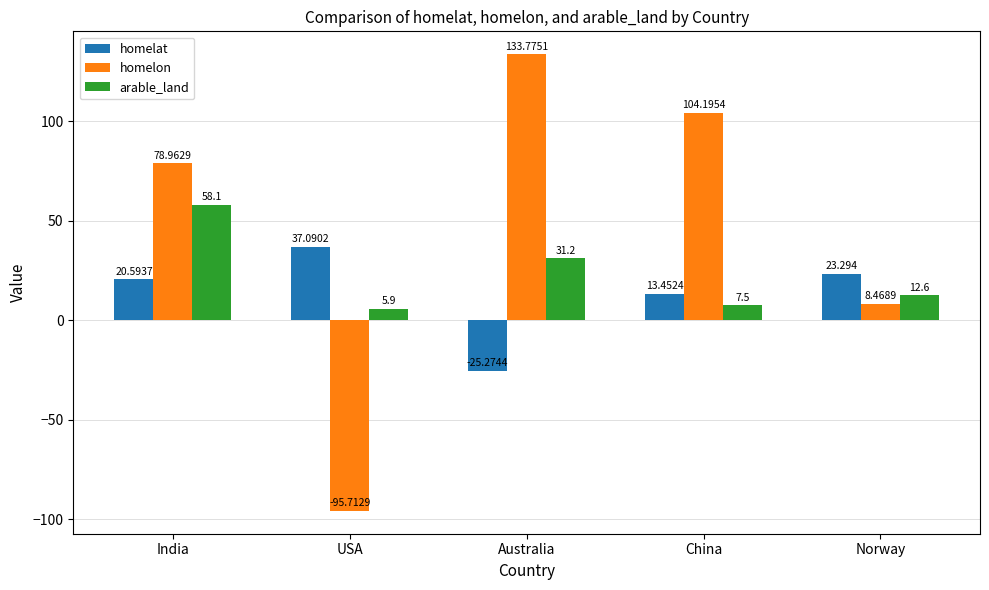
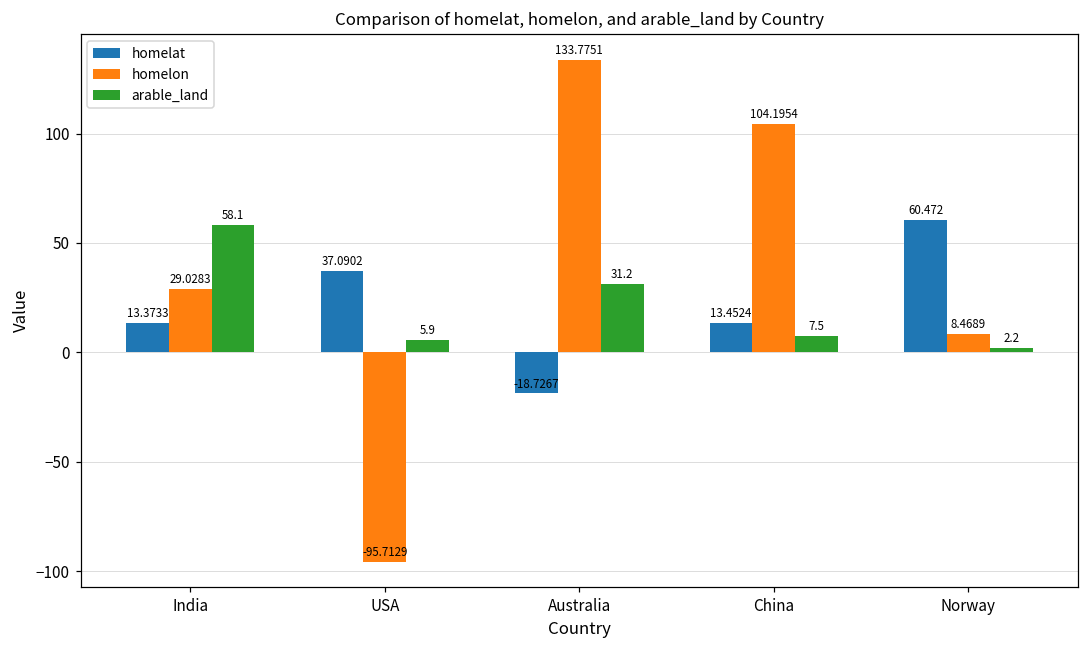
  {
    "homelat": {
-     "India": 20.5937,
+     "India": 13.3733,
      "USA": 37.0902,
-     "Australia": -25.2744,
+     "Australia": -18.7267,
      "China": 13.4524,
-     "Norway": 23.294
+     "Norway": 60.472
    },
    "homelon": {
-     "India": 78.9629,
+     "India": 29.0283,
      "USA": -95.7129,
      "Australia": 133.7751,
      "China": 104.1954,
      "Norway": 8.4689
    },
    "arable_land": {
      "India": 58.1,
      "USA": 5.9,
      "Australia": 31.2,
      "China": 7.5,
-     "Norway": 12.6
+     "Norway": 2.2
    }
  }
